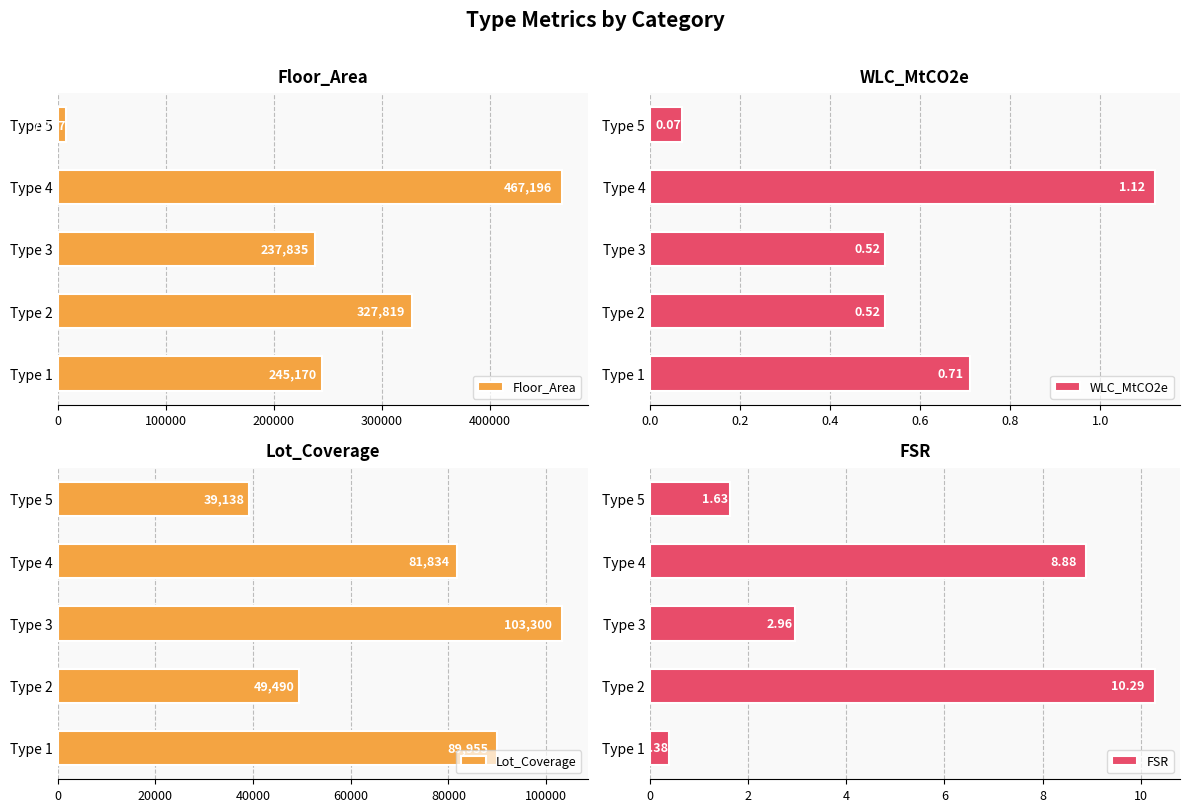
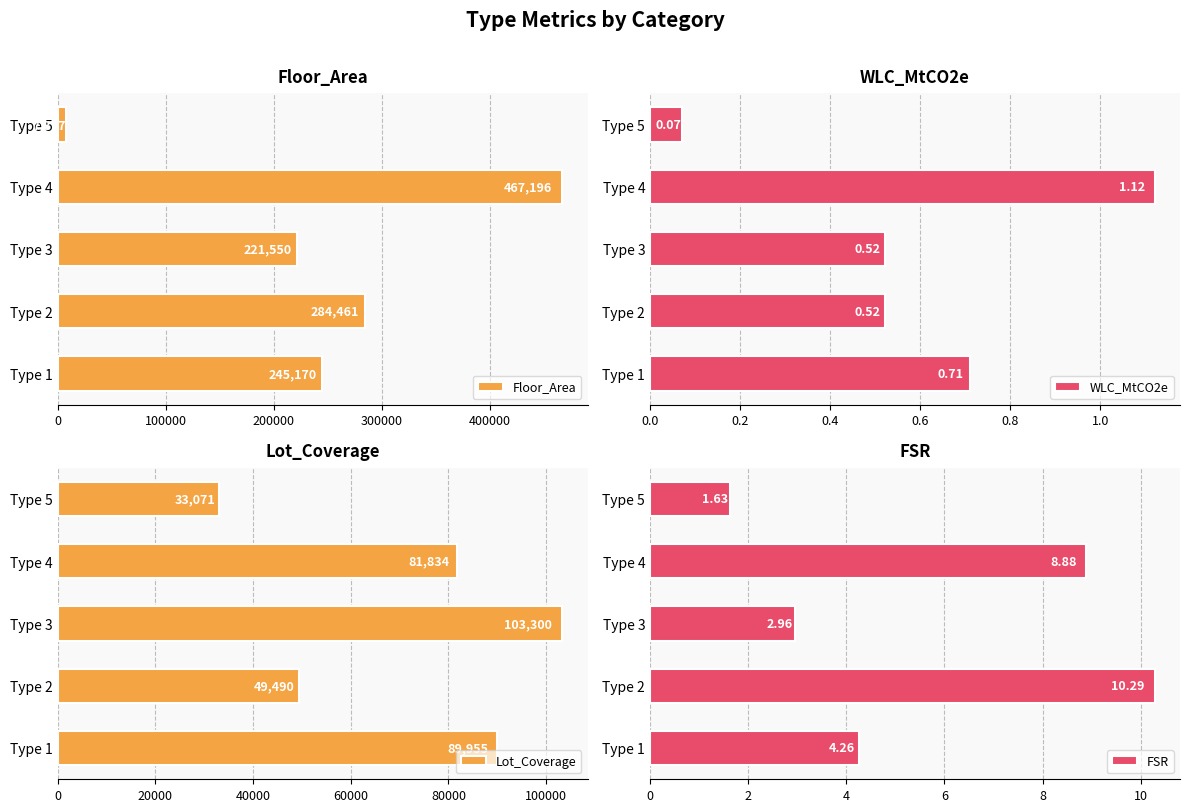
  {
    "Floor_Area": {
      "Type 4": "467,196",
-     "Type 3": "237,835",
-     "Type 2": "327,819",
+     "Type 3": "221,550",
+     "Type 2": "284,461",
      "Type 1": "245,170"
    },
    "WLC_MtCO2e": {
      "Type 5": "0.07",
      "Type 4": "1.12",
      "Type 3": "0.52",
      "Type 2": "0.52",
      "Type 1": "0.71"
    },
    "Lot_Coverage": {
-     "Type 5": "39,138",
+     "Type 5": "33,071",
      "Type 4": "81,834",
      "Type 3": "103,300",
      "Type 2": "49,490"
    },
    "FSR": {
      "Type 5": "1.63",
      "Type 4": "8.88",
      "Type 3": "2.96",
      "Type 2": "10.29",
-     "Type 1": "0.38"
+     "Type 1": "4.26"
    }
  }
